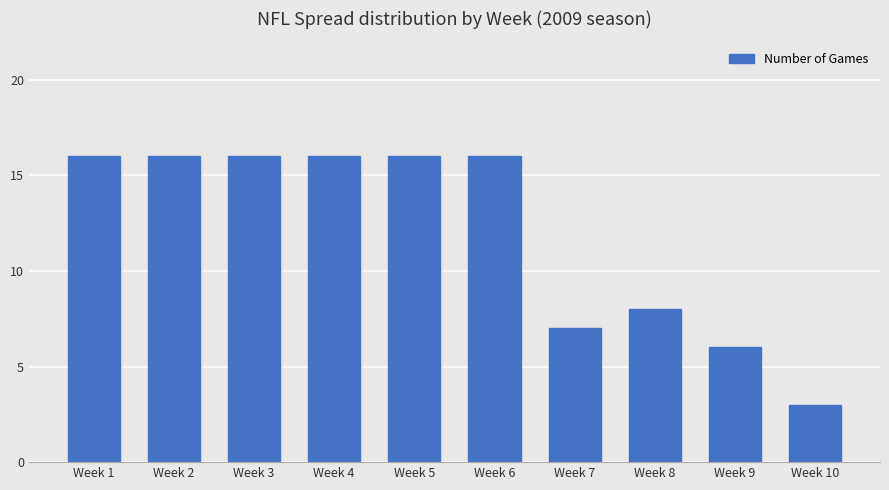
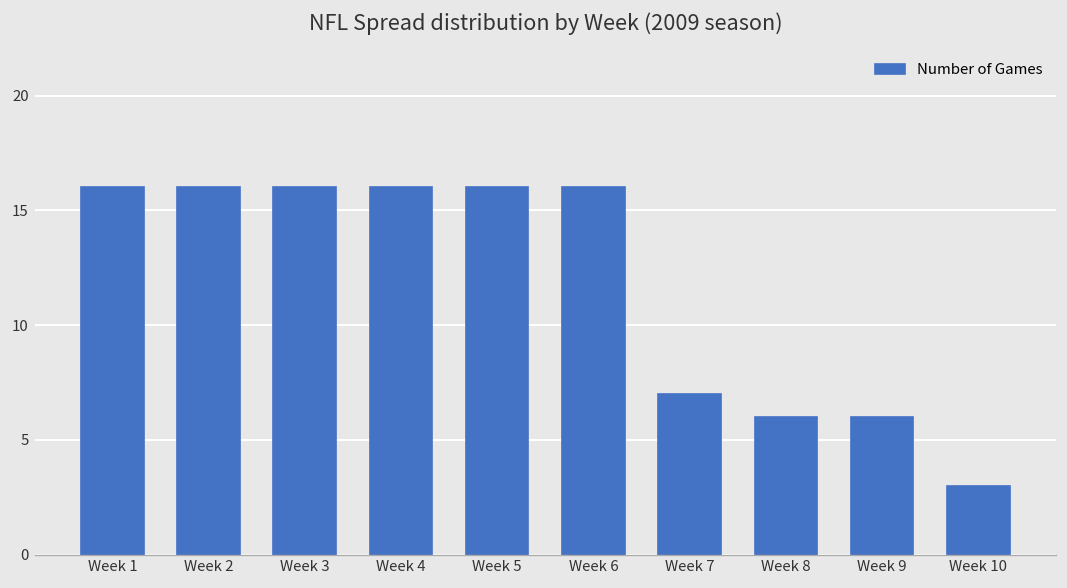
  {
    "Week 1": 16,
    "Week 2": 16,
    "Week 3": 16,
    "Week 4": 16,
    "Week 5": 16,
    "Week 6": 16,
    "Week 7": 7,
-   "Week 8": 8,
+   "Week 8": 6,
    "Week 9": 6,
    "Week 10": 3
  }
